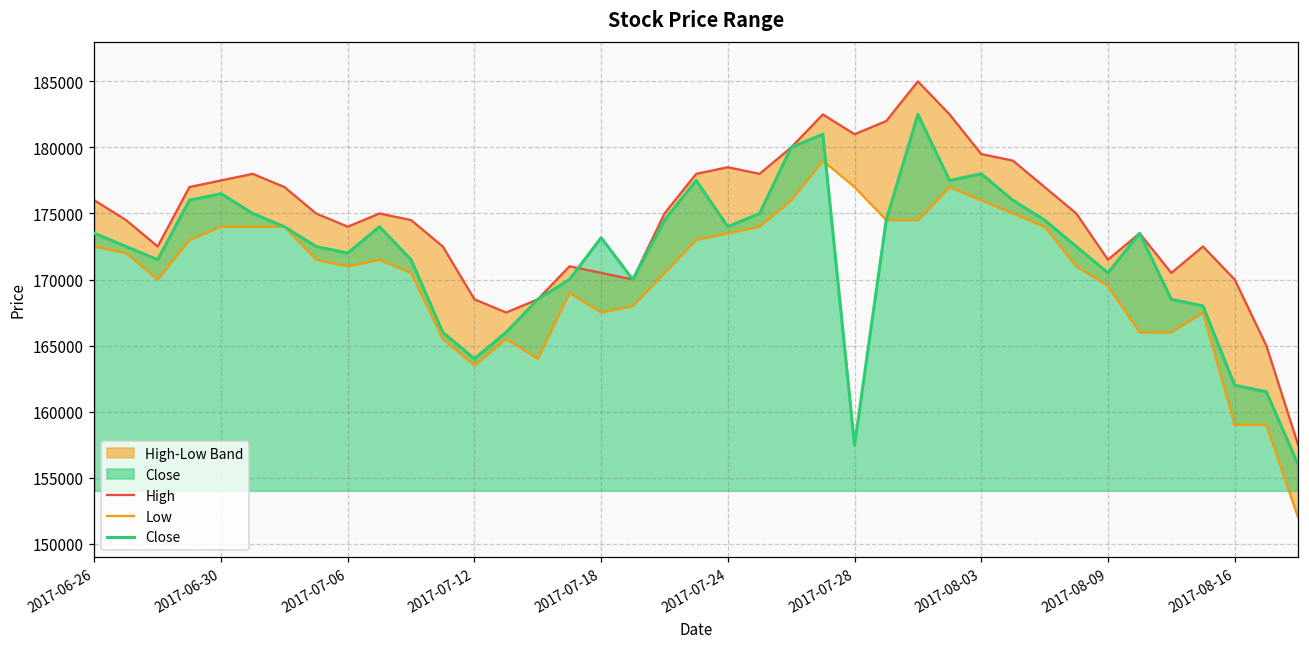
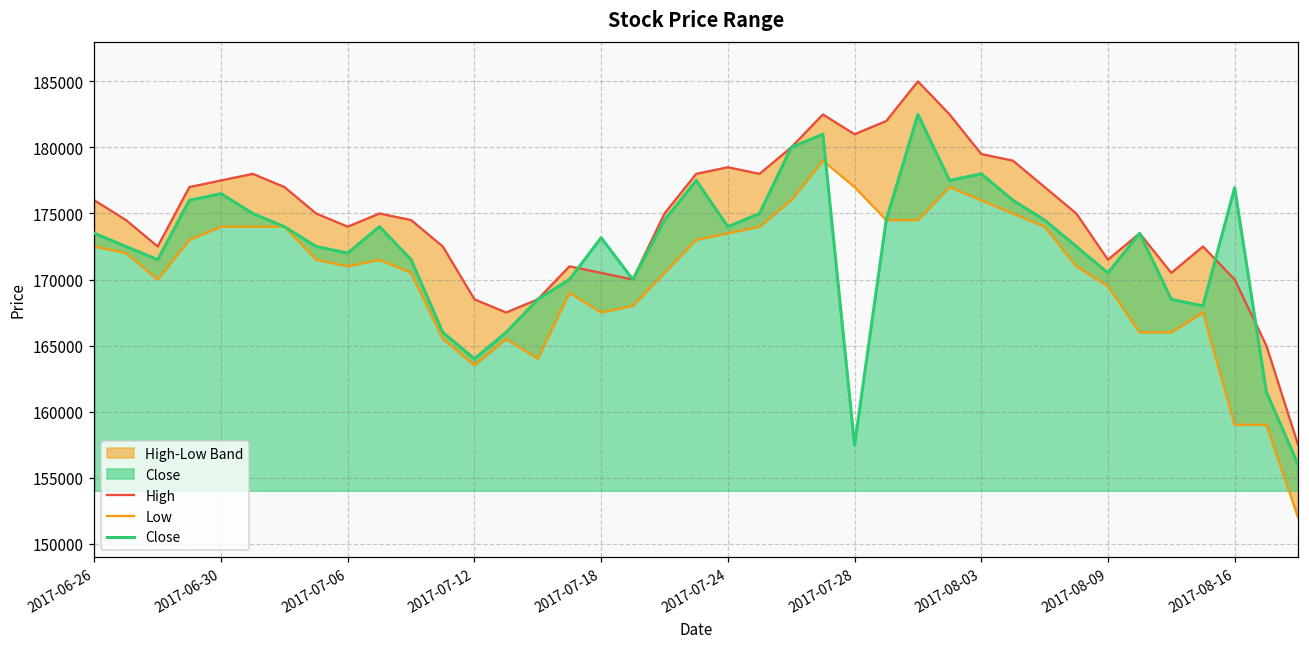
  {
    "Close": {
      "2017-06-26": 173500,
      "2017-06-30": 176500,
      "2017-07-06": 172000,
      "2017-07-12": 164000,
      "2017-07-18": 173200,
      "2017-07-24": 174000,
      "2017-07-28": 157500,
      "2017-08-03": 178000,
      "2017-08-09": 170500,
-     "2017-08-16": 162000
+     "2017-08-16": 177000
    }
  }
